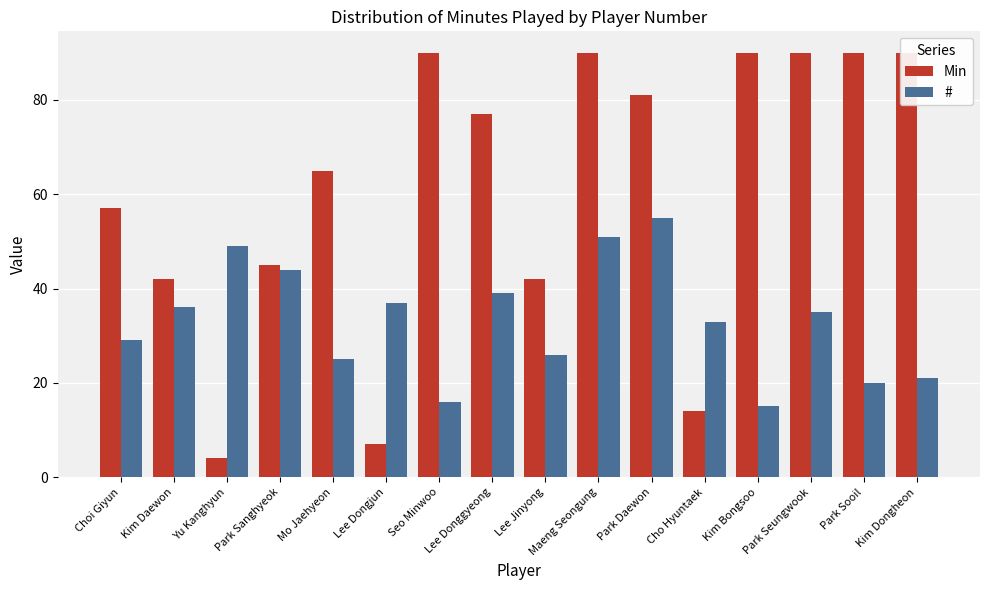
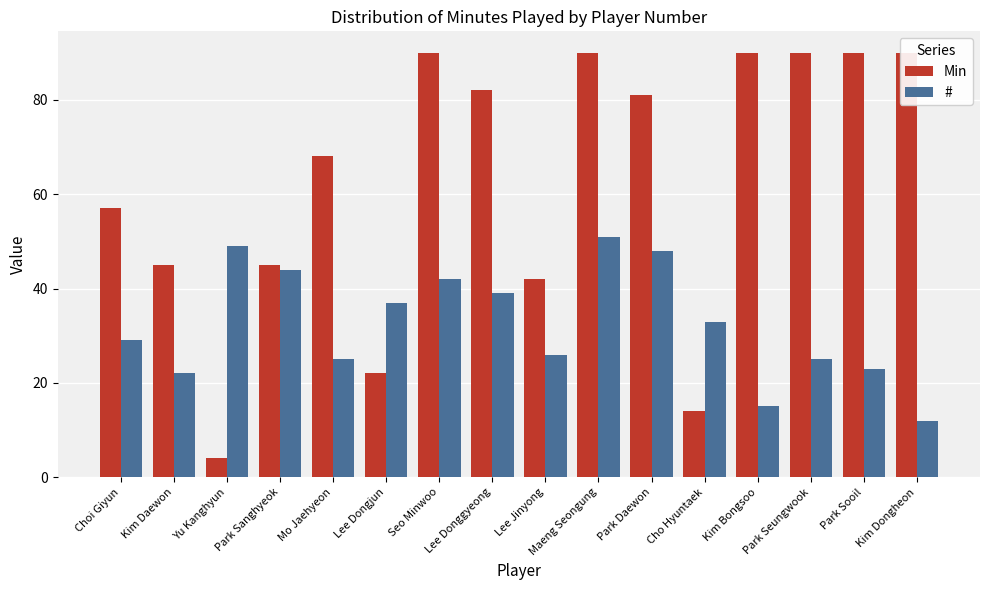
  {
    "Min": {
      "Choi Giyun": 57,
-     "Kim Daewon": 42,
+     "Kim Daewon": 45,
      "Yu Kanghyun": 4,
      "Park Sanghyeok": 45,
-     "Mo Jaehyeon": 65,
-     "Lee Dongjun": 7,
+     "Mo Jaehyeon": 68,
+     "Lee Dongjun": 22,
      "Seo Minwoo": 90,
-     "Lee Donggyeong": 77,
+     "Lee Donggyeong": 82,
      "Lee Jinyong": 42,
      "Maeng Seongung": 90,
      "Park Daewon": 81,
      "Cho Hyuntaek": 14,
      "Kim Bongsoo": 90,
      "Park Seungwook": 90,
      "Park Sooil": 90
    },
    "#": {
      "Choi Giyun": 29,
-     "Kim Daewon": 36,
+     "Kim Daewon": 22,
      "Yu Kanghyun": 49,
      "Park Sanghyeok": 44,
      "Mo Jaehyeon": 25,
      "Lee Dongjun": 37,
-     "Seo Minwoo": 16,
+     "Seo Minwoo": 42,
      "Lee Donggyeong": 39,
      "Lee Jinyong": 26,
      "Maeng Seongung": 51,
-     "Park Daewon": 55,
+     "Park Daewon": 48,
      "Cho Hyuntaek": 33,
      "Kim Bongsoo": 15,
-     "Park Seungwook": 35,
-     "Park Sooil": 20,
-     "Kim Dongheon": 21
+     "Park Seungwook": 25,
+     "Park Sooil": 23,
+     "Kim Dongheon": 12
    }
  }
